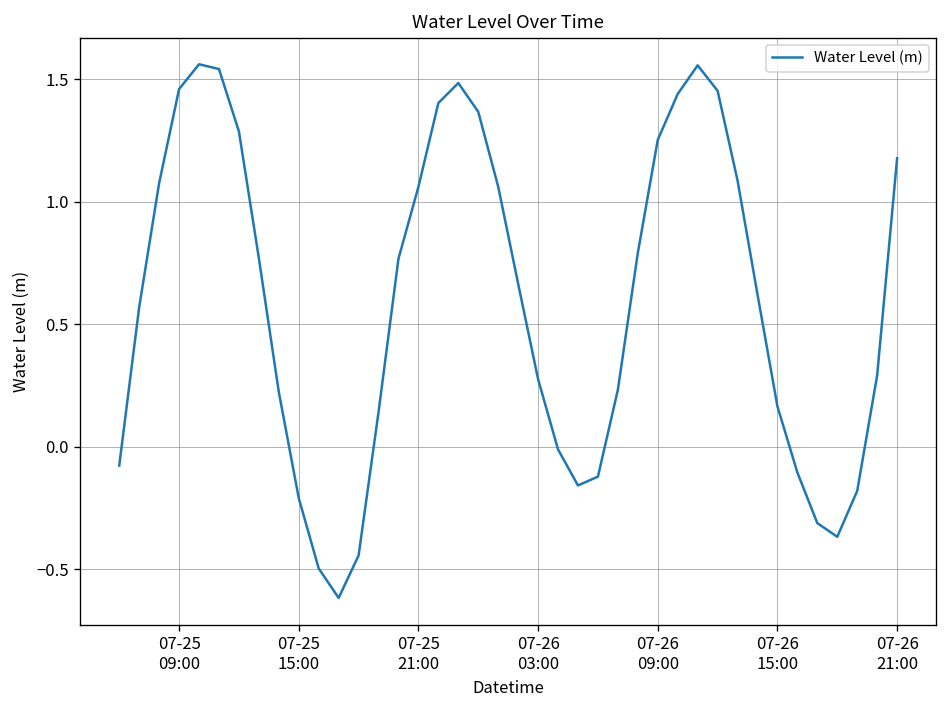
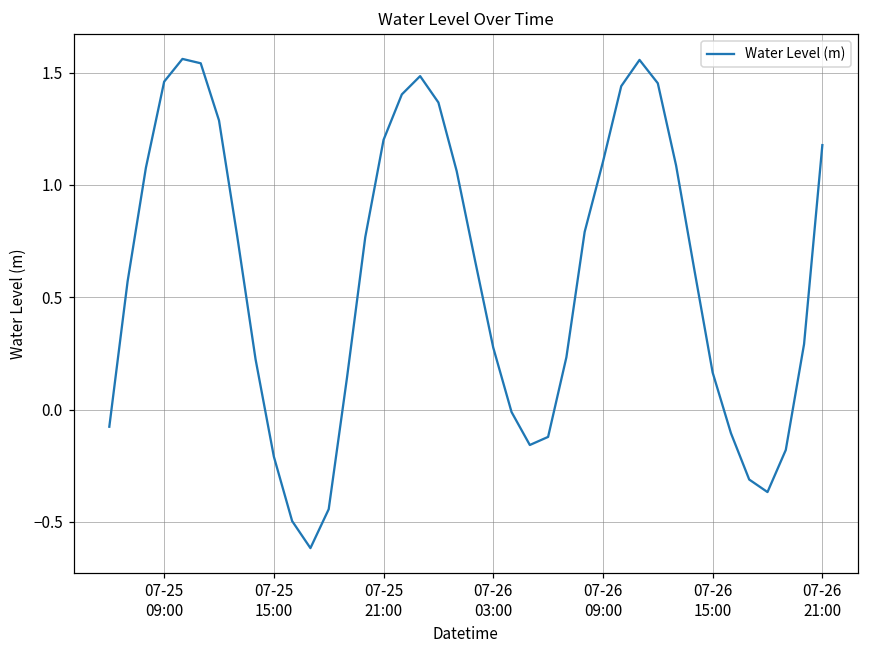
  {
    "07-25 09:00": 1.46,
    "07-25 15:00": -0.21,
-   "07-25 21:00": 1.06,
+   "07-25 21:00": 1.20,
    "07-26 03:00": 0.28,
-   "07-26 09:00": 1.25,
+   "07-26 09:00": 1.10,
    "07-26 15:00": 0.17,
    "07-26 21:00": 1.18
  }
